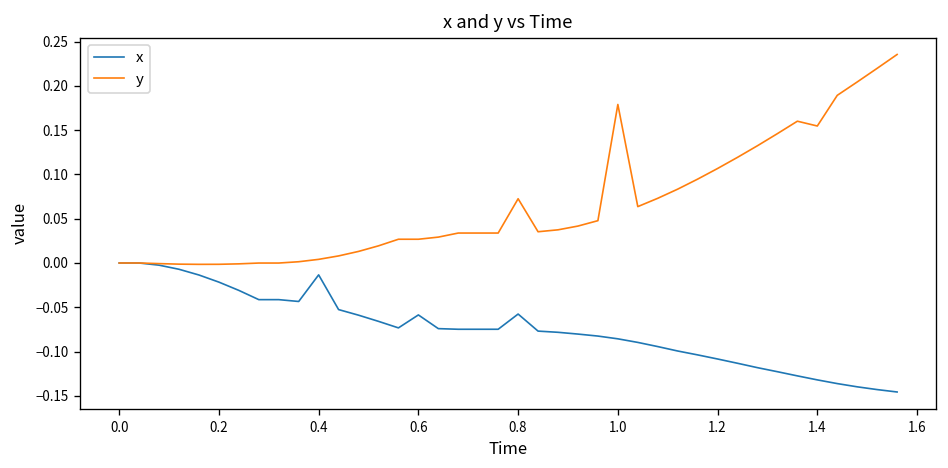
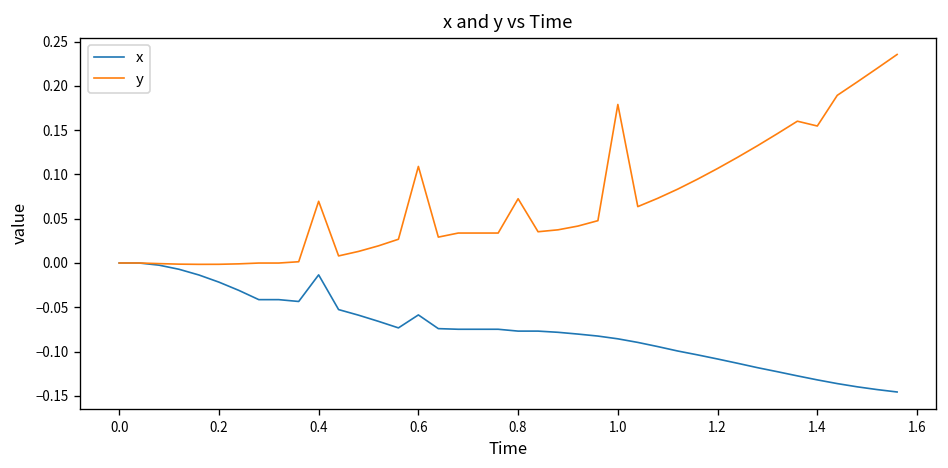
  {
    "x": {
      "0.2": -0.02,
      "0.4": -0.01,
      "0.6": -0.06,
-     "0.8": -0.06,
+     "0.8": -0.08,
      "1.0": -0.09,
      "1.2": -0.11,
      "1.4": -0.13
    },
    "y": {
      "0.2": 0.00,
-     "0.4": 0.00,
-     "0.6": 0.03,
+     "0.4": 0.07,
+     "0.6": 0.11,
      "0.8": 0.07,
      "1.0": 0.18,
      "1.2": 0.11,
      "1.4": 0.15
    }
  }
